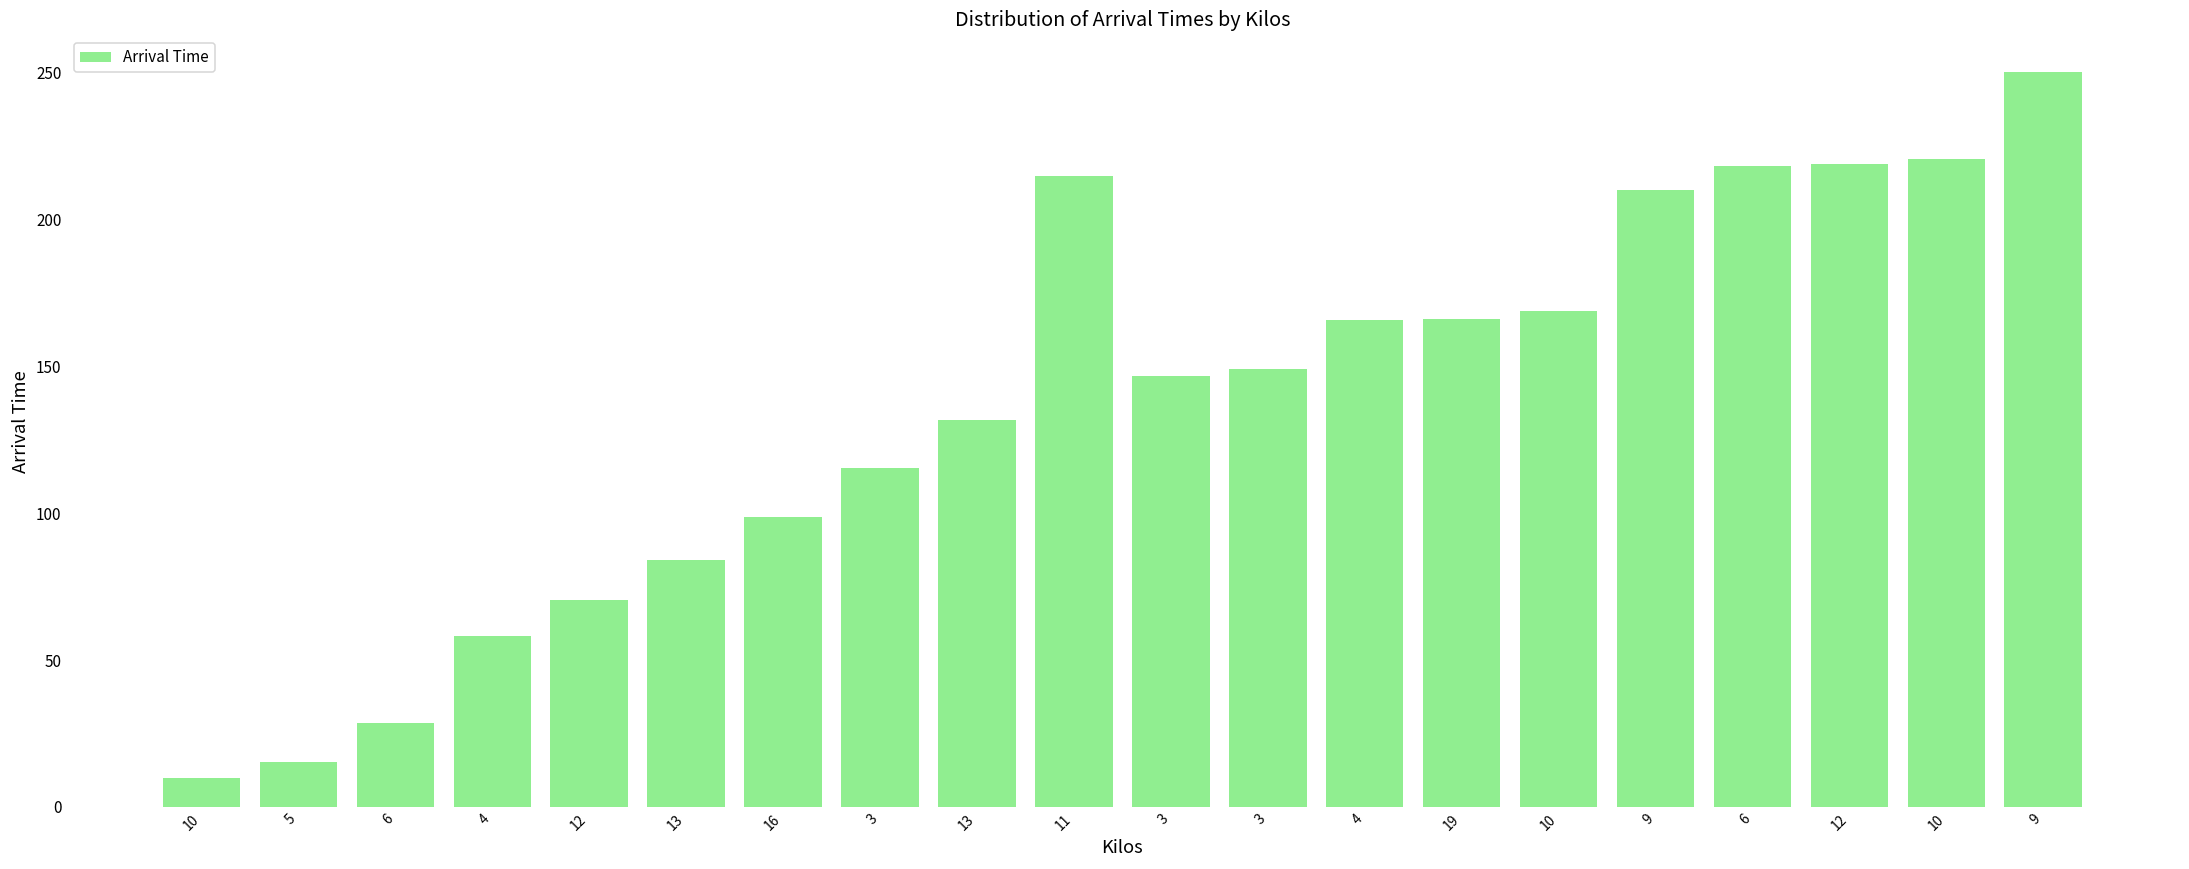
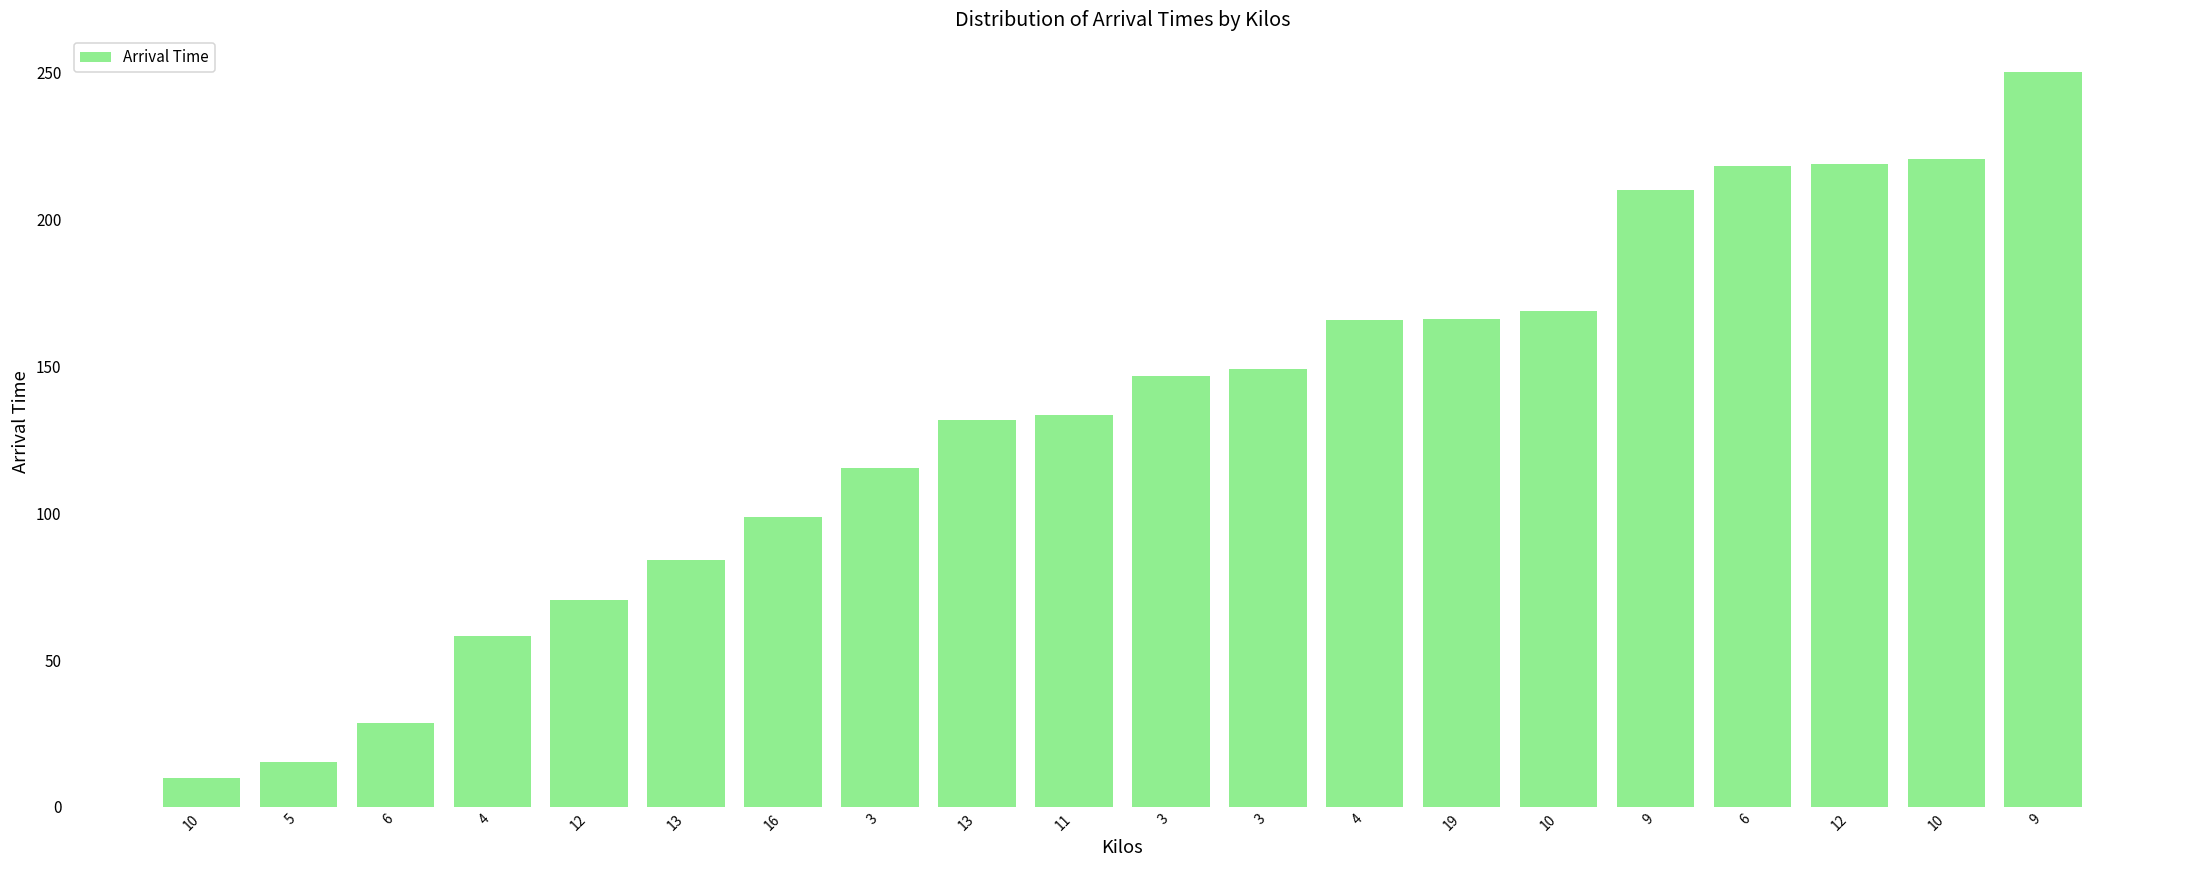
  {
    "5": 15,
    "16": 99,
-   "11": 215,
+   "11": 134,
    "19": 166
  }
